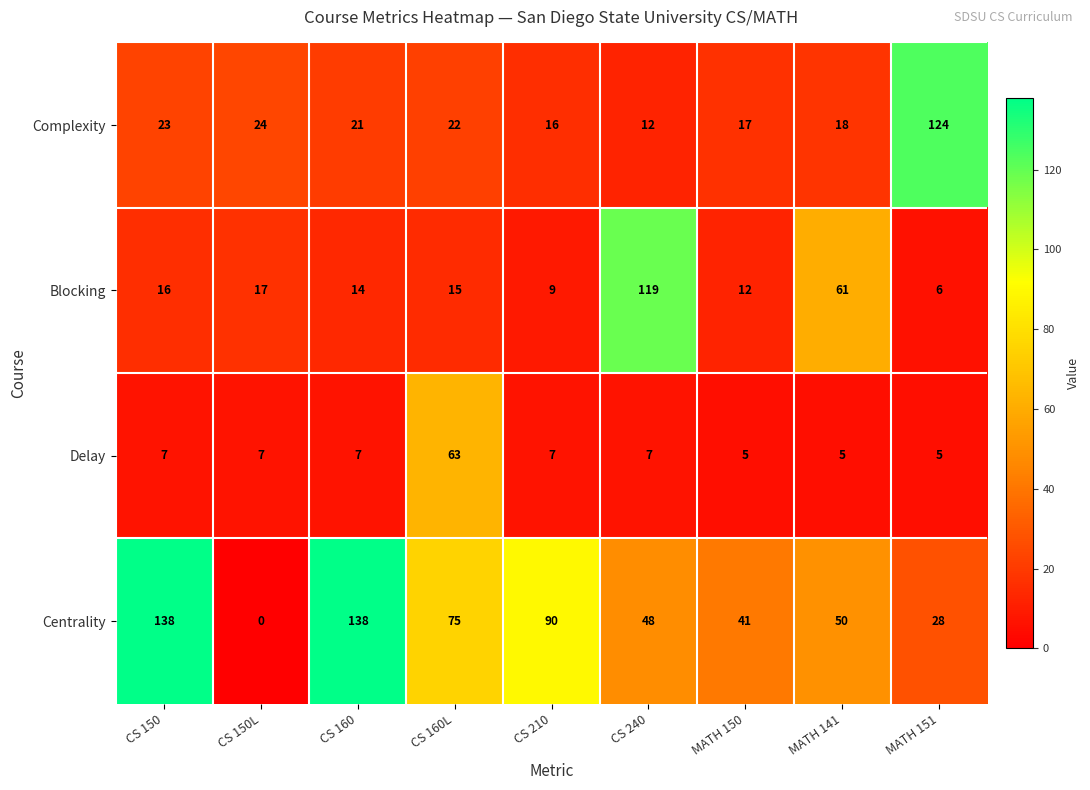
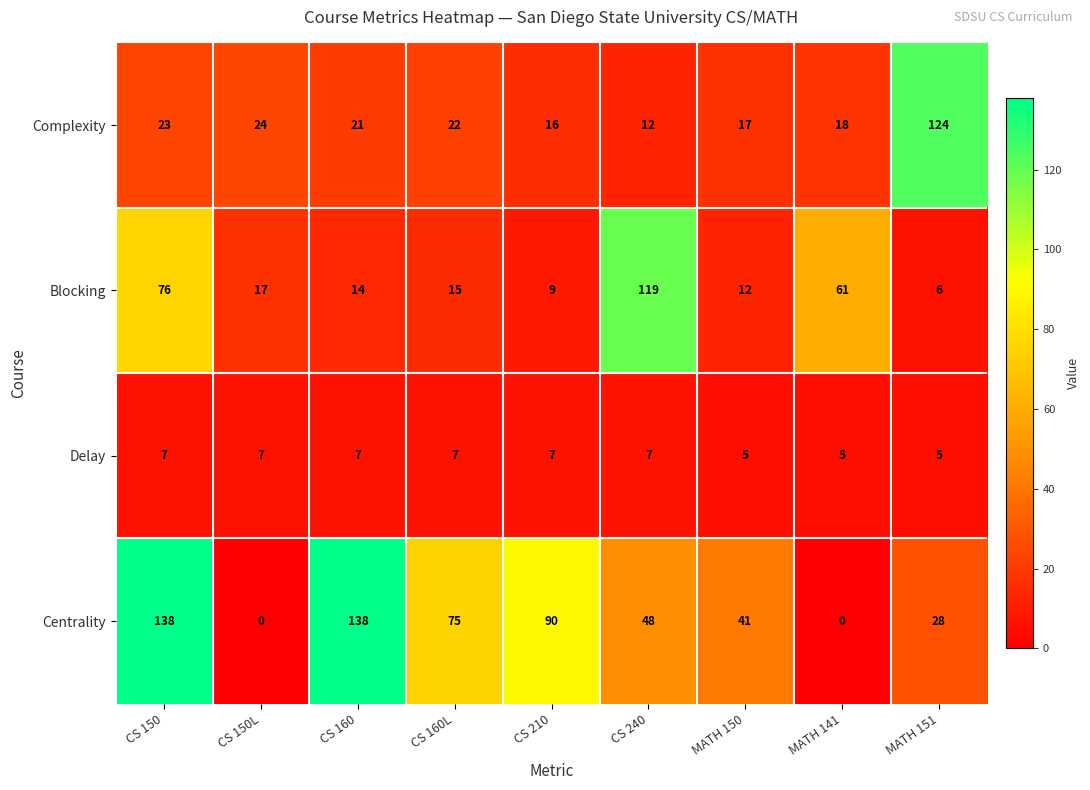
  {
    "Complexity": {
      "CS 150": 23,
      "CS 150L": 24,
      "CS 160": 21,
      "CS 160L": 22,
      "CS 210": 16,
      "CS 240": 12,
      "MATH 150": 17,
      "MATH 141": 18,
      "MATH 151": 124
    },
    "Blocking": {
-     "CS 150": 16,
+     "CS 150": 76,
      "CS 150L": 17,
      "CS 160": 14,
      "CS 160L": 15,
      "CS 210": 9,
      "CS 240": 119,
      "MATH 150": 12,
      "MATH 141": 61,
      "MATH 151": 6
    },
    "Delay": {
      "CS 150": 7,
      "CS 150L": 7,
      "CS 160": 7,
-     "CS 160L": 63,
+     "CS 160L": 7,
      "CS 210": 7,
      "CS 240": 7,
      "MATH 150": 5,
      "MATH 141": 5,
      "MATH 151": 5
    },
    "Centrality": {
      "CS 150": 138,
      "CS 150L": 0,
      "CS 160": 138,
      "CS 160L": 75,
      "CS 210": 90,
      "CS 240": 48,
      "MATH 150": 41,
-     "MATH 141": 50,
+     "MATH 141": 0,
      "MATH 151": 28
    }
  }
